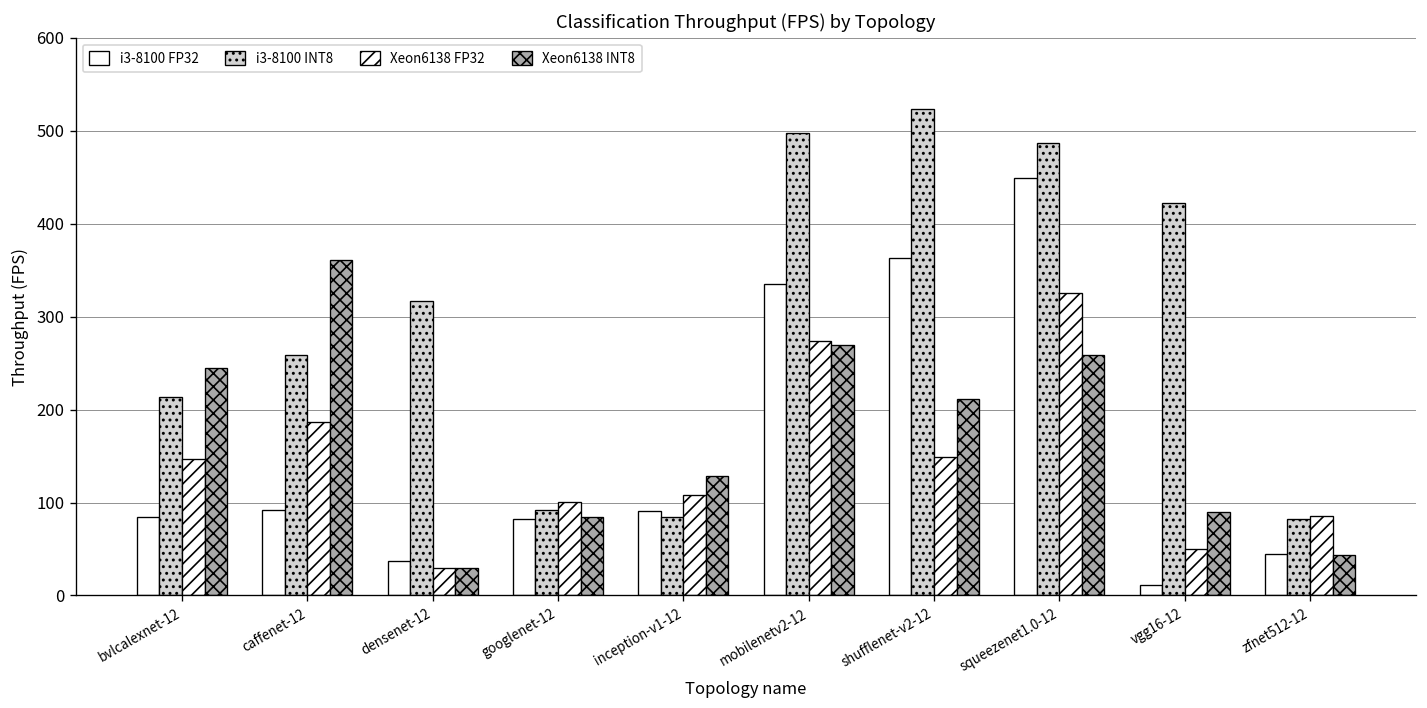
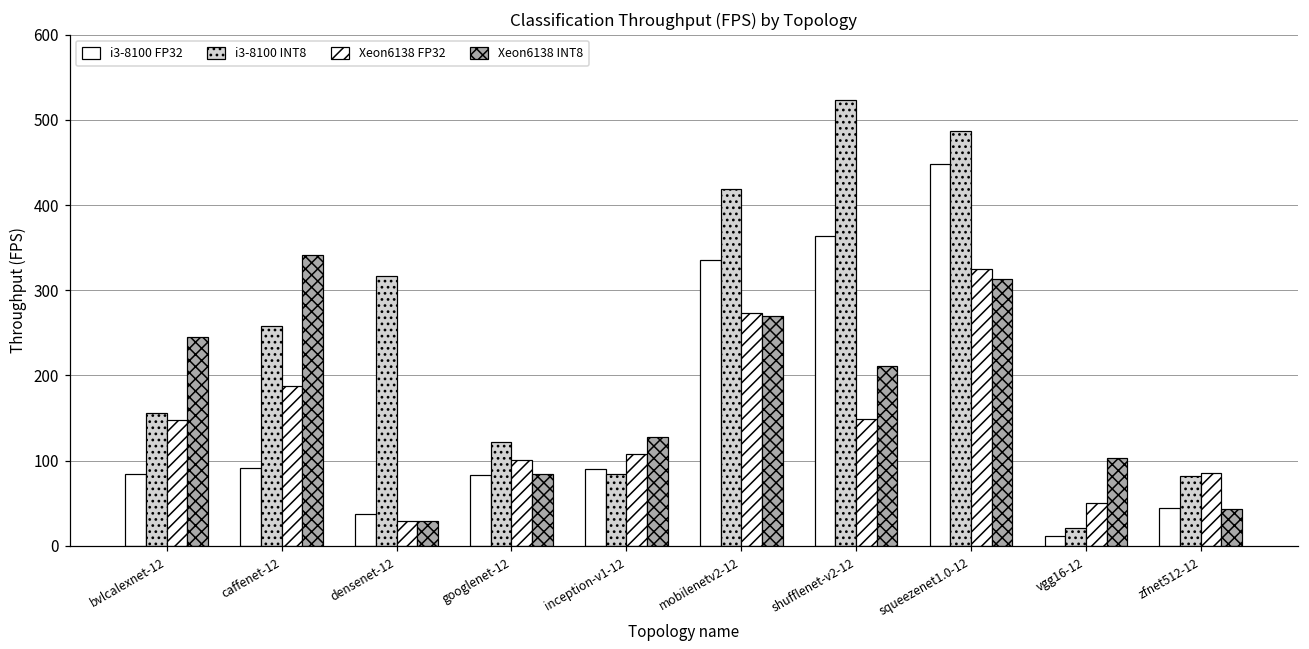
  {
    "i3-8100 INT8": {
-     "bvlcalexnet-12": 210,
+     "bvlcalexnet-12": 160,
      "caffenet-12": 260,
      "densenet-12": 320,
-     "googlenet-12": 90,
+     "googlenet-12": 120,
      "inception-v1-12": 80,
-     "mobilenetv2-12": 500,
+     "mobilenetv2-12": 420,
      "shufflenet-v2-12": 520,
      "squeezenet1.0-12": 490,
-     "vgg16-12": 420,
+     "vgg16-12": 20,
      "zfnet512-12": 80
    },
    "Xeon6138 INT8": {
      "bvlcalexnet-12": 240,
-     "caffenet-12": 360,
+     "caffenet-12": 340,
      "densenet-12": 30,
      "googlenet-12": 80,
      "inception-v1-12": 130,
      "mobilenetv2-12": 270,
      "shufflenet-v2-12": 210,
-     "squeezenet1.0-12": 260,
-     "vgg16-12": 90,
+     "squeezenet1.0-12": 310,
+     "vgg16-12": 100,
      "zfnet512-12": 40
    }
  }
